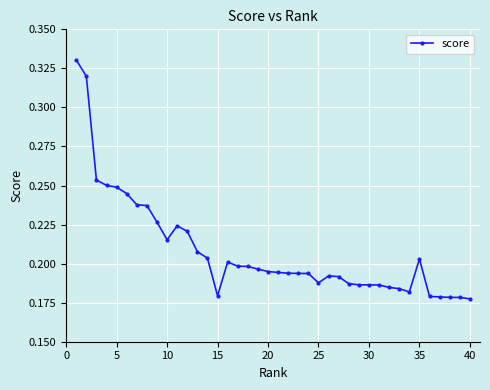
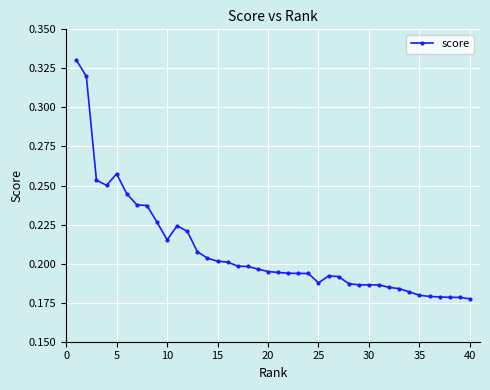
  {
-   "5": 0.249,
+   "5": 0.257,
    "10": 0.215,
-   "15": 0.179,
+   "15": 0.202,
    "20": 0.195,
    "25": 0.188,
    "30": 0.186,
-   "35": 0.203,
+   "35": 0.180,
    "40": 0.177
  }
